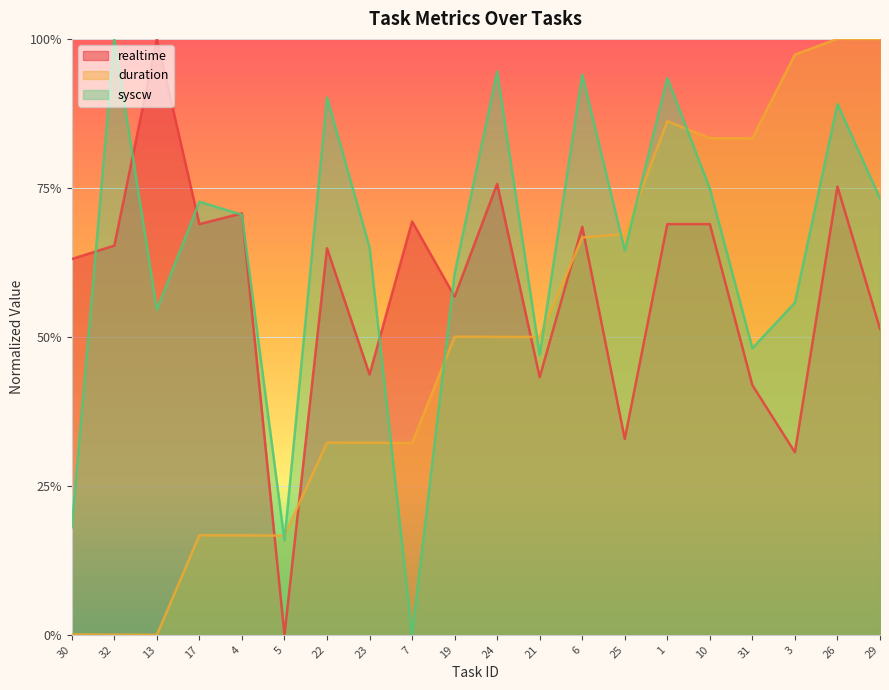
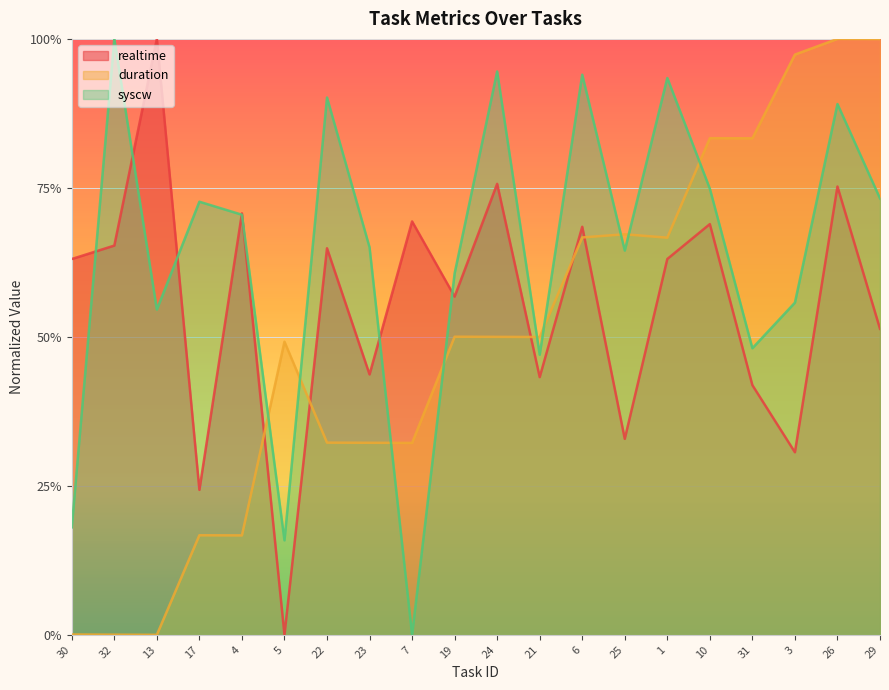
  {
    "realtime": {
      "30": "63%",
      "32": "65%",
      "13": "100%",
-     "17": "69%",
+     "17": "24%",
      "5": "0%",
      "22": "65%",
      "23": "44%",
      "7": "69%",
      "19": "57%",
      "24": "76%",
      "21": "43%",
      "6": "68%",
      "25": "33%",
-     "1": "69%",
+     "1": "63%",
      "10": "69%",
      "31": "42%",
      "3": "31%",
      "26": "75%",
      "29": "51%"
    },
    "duration": {
      "30": "0%",
      "32": "0%",
      "13": "0%",
      "17": "17%",
      "4": "17%",
-     "5": "17%",
+     "5": "49%",
      "22": "32%",
      "23": "32%",
      "7": "32%",
      "19": "50%",
      "24": "50%",
      "21": "50%",
      "6": "67%",
      "25": "67%",
-     "1": "86%",
+     "1": "67%",
      "10": "83%",
      "31": "83%",
      "3": "97%",
      "26": "100%",
      "29": "100%"
    },
    "syscw": {
      "30": "18%",
      "32": "100%",
      "13": "55%",
      "17": "73%",
      "5": "16%",
      "22": "90%",
      "23": "65%",
      "7": "0%",
      "19": "61%",
      "24": "95%",
      "21": "47%",
      "6": "94%",
      "25": "64%",
      "1": "93%",
      "10": "75%",
      "31": "48%",
      "3": "56%",
      "26": "89%",
      "29": "73%"
    }
  }
